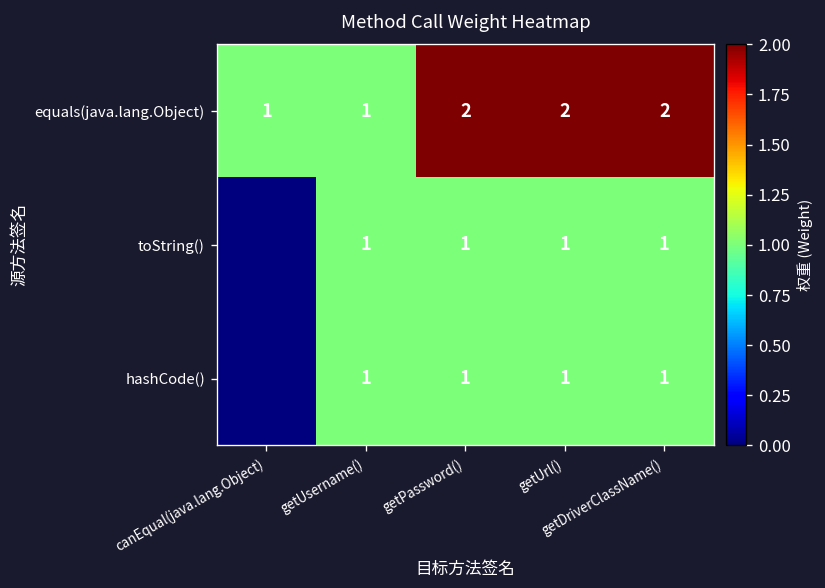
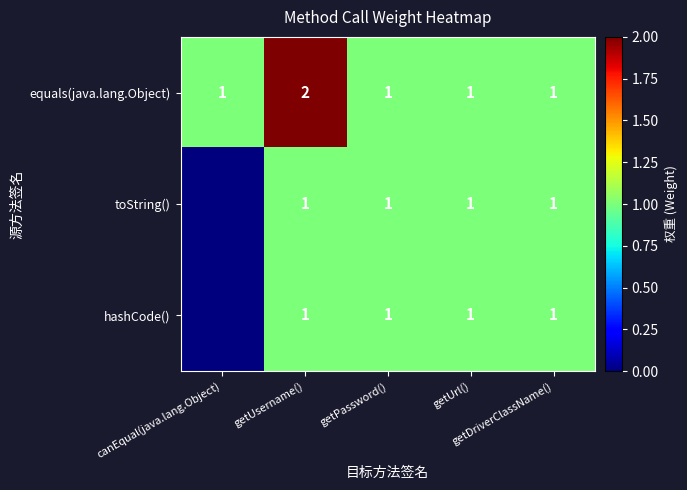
  {
    "equals(java.lang.Object)": {
      "canEqual(java.lang.Object)": 1,
-     "getUsername()": 1,
-     "getPassword()": 2,
-     "getUrl()": 2,
-     "getDriverClassName()": 2
+     "getUsername()": 2,
+     "getPassword()": 1,
+     "getUrl()": 1,
+     "getDriverClassName()": 1
    },
    "toString()": {
      "getUsername()": 1,
      "getPassword()": 1,
      "getUrl()": 1,
      "getDriverClassName()": 1
    },
    "hashCode()": {
      "getUsername()": 1,
      "getPassword()": 1,
      "getUrl()": 1,
      "getDriverClassName()": 1
    }
  }
